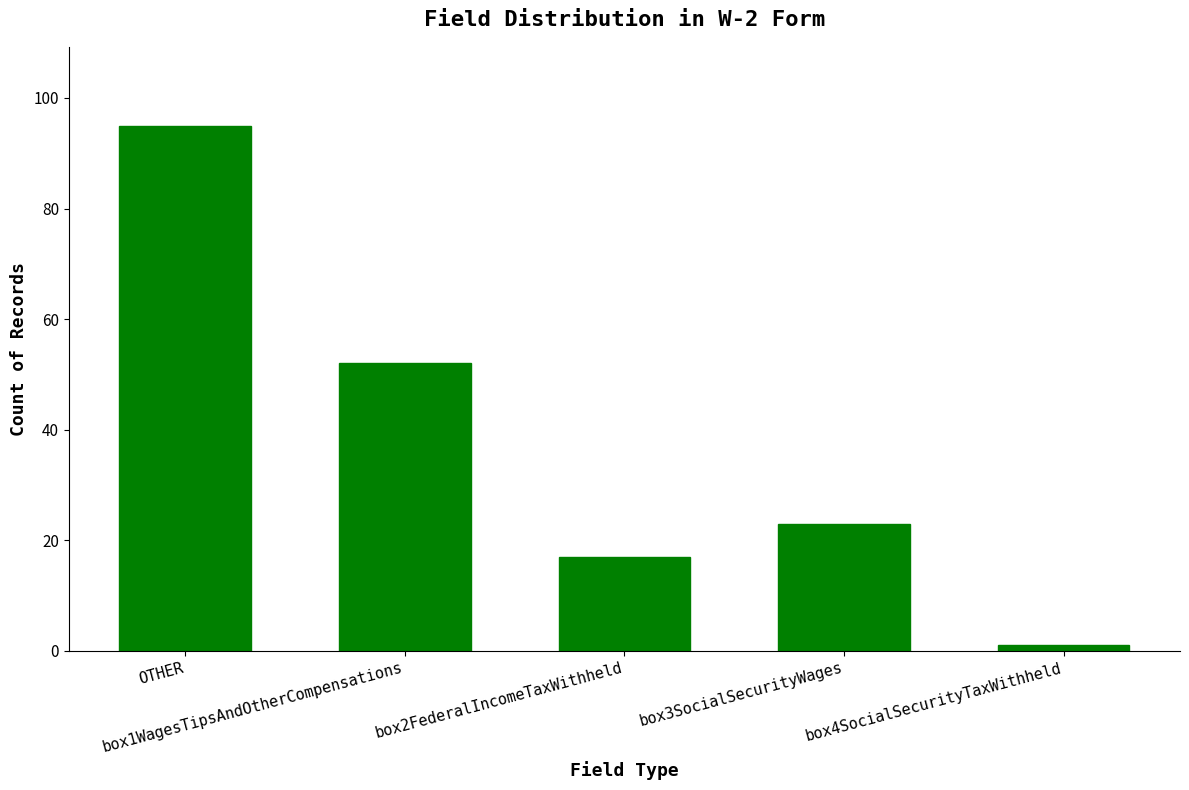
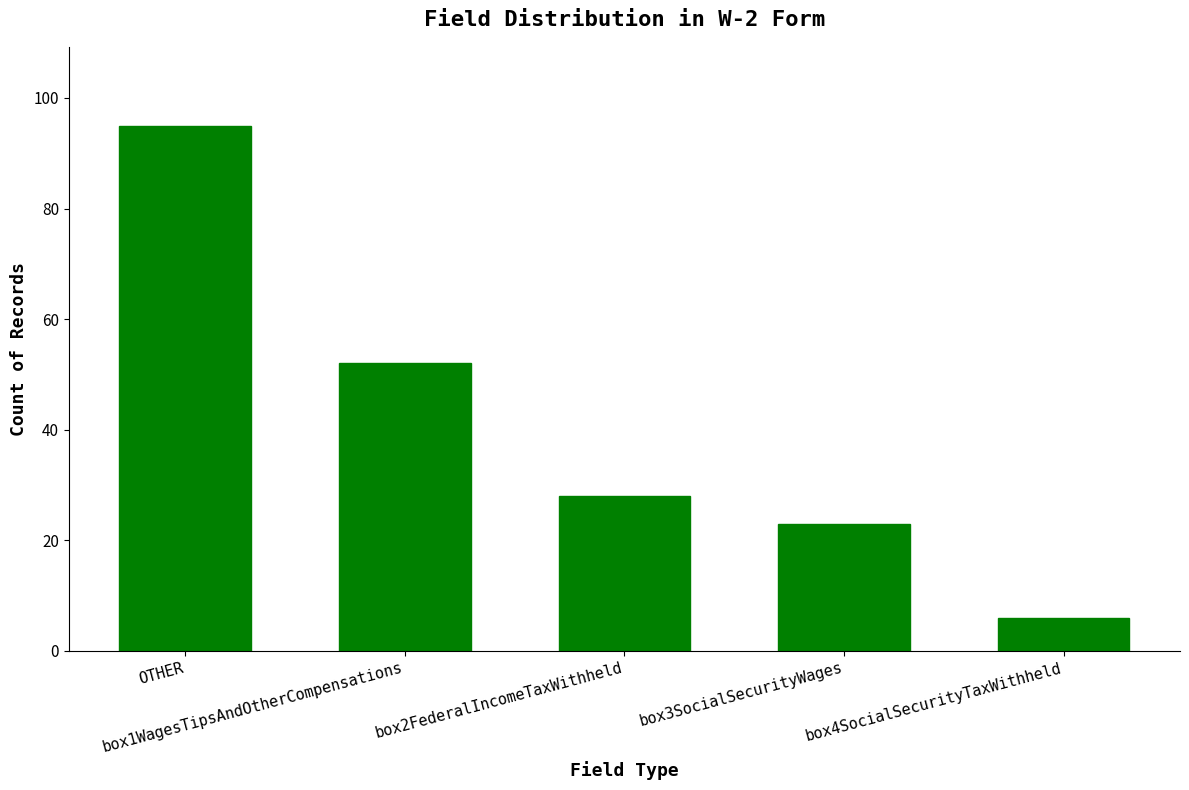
  {
    "OTHER": 95,
    "box1WagesTipsAndOtherCompensations": 52,
-   "box2FederalIncomeTaxWithheld": 17,
+   "box2FederalIncomeTaxWithheld": 28,
    "box3SocialSecurityWages": 23,
-   "box4SocialSecurityTaxWithheld": 1
+   "box4SocialSecurityTaxWithheld": 6
  }
